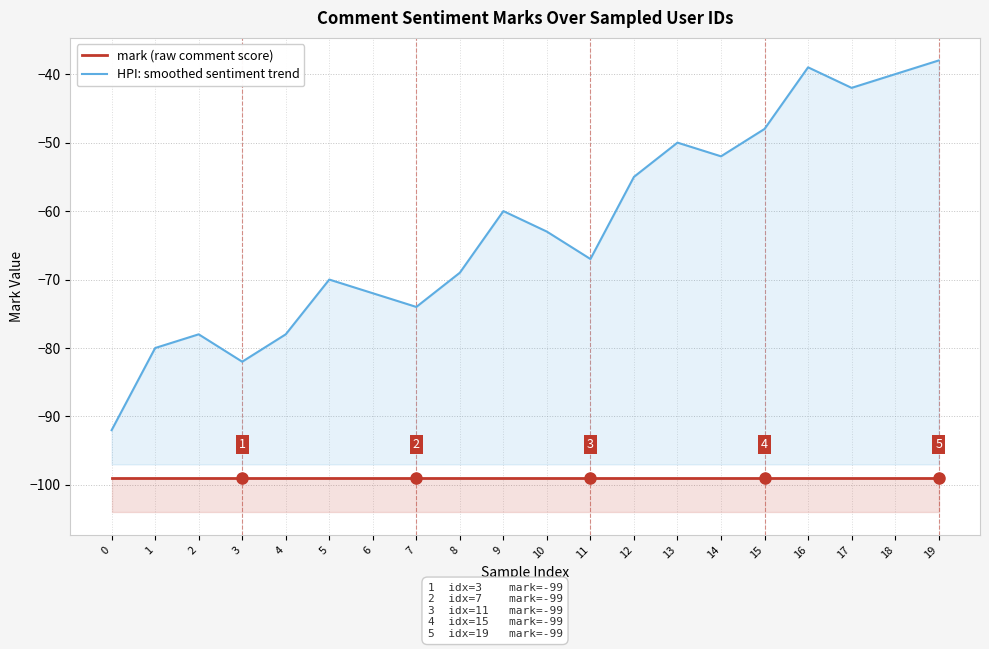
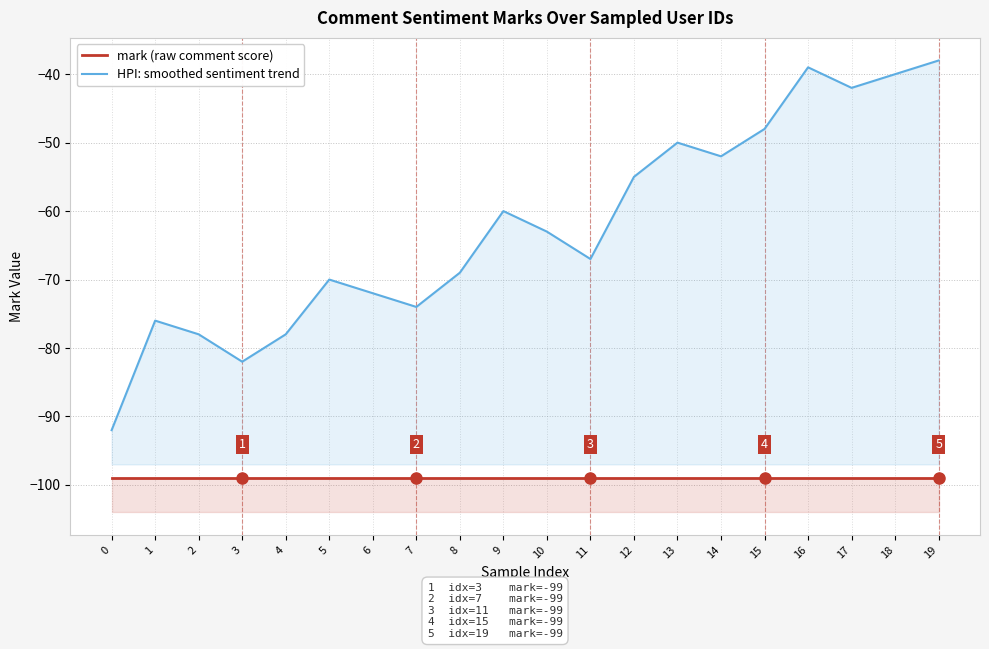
  {
    "HPI: smoothed sentiment trend": {
      "0": -92,
-     "1": -80,
+     "1": -76,
      "2": -78,
      "3": -82,
      "4": -78,
      "5": -70,
      "6": -72,
      "7": -74,
      "8": -69,
      "9": -60,
      "10": -63,
      "11": -67,
      "12": -55,
      "13": -50,
      "14": -52,
      "15": -48,
      "16": -39,
      "17": -42,
      "18": -40,
      "19": -38
    }
  }
